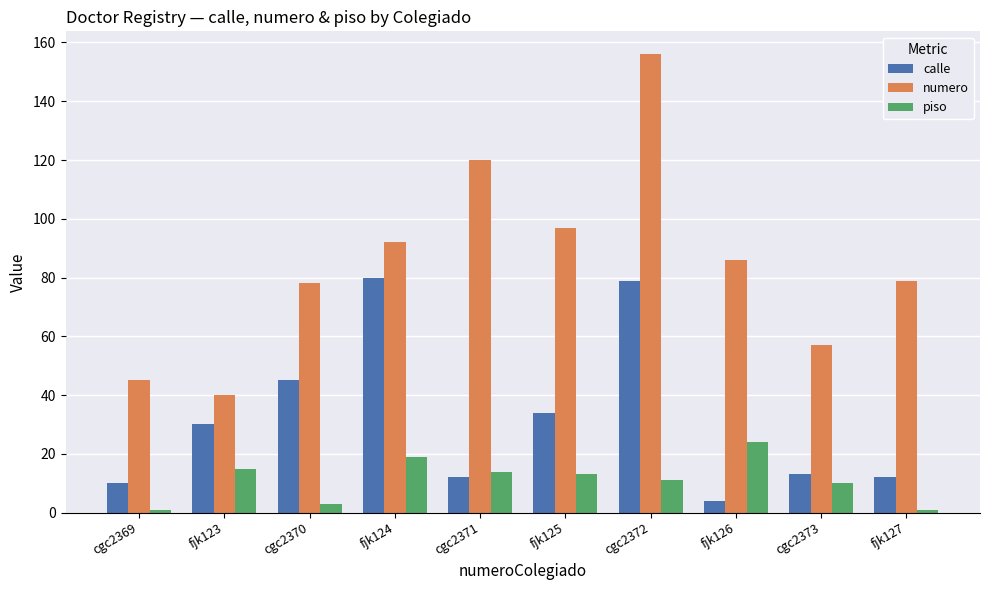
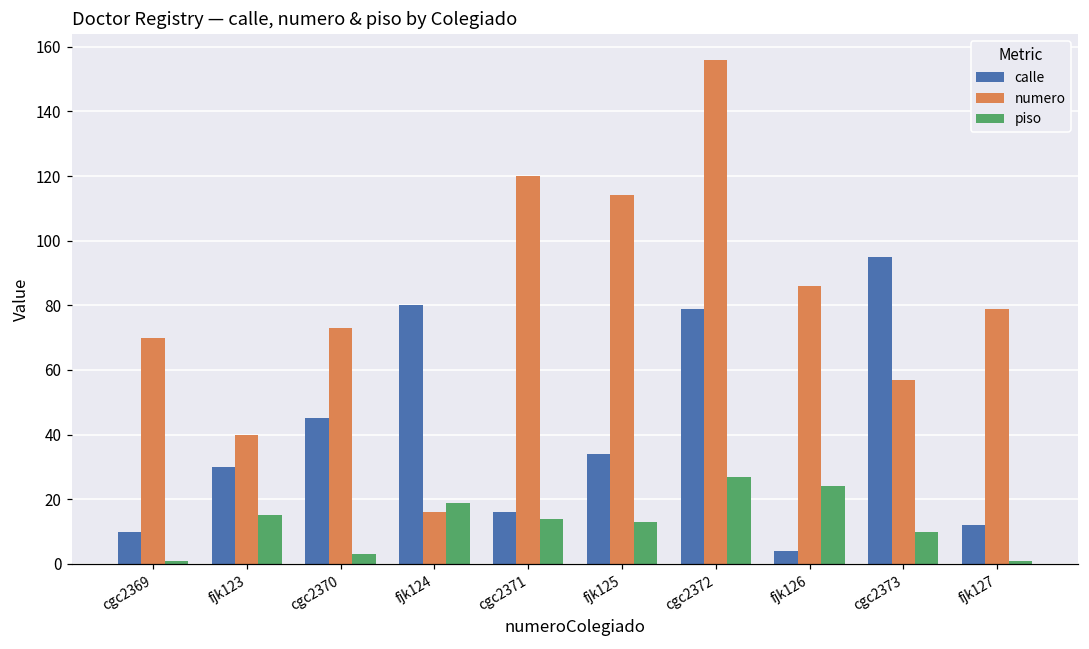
  {
    "calle": {
      "cgc2369": 10,
      "fjk123": 30,
      "cgc2370": 45,
      "fjk124": 80,
-     "cgc2371": 12,
+     "cgc2371": 16,
      "fjk125": 34,
      "cgc2372": 79,
      "fjk126": 4,
-     "cgc2373": 13,
+     "cgc2373": 95,
      "fjk127": 12
    },
    "numero": {
-     "cgc2369": 45,
+     "cgc2369": 70,
      "fjk123": 40,
-     "cgc2370": 78,
-     "fjk124": 92,
+     "cgc2370": 73,
+     "fjk124": 16,
      "cgc2371": 120,
-     "fjk125": 97,
+     "fjk125": 114,
      "cgc2372": 156,
      "fjk126": 86,
      "cgc2373": 57,
      "fjk127": 79
    },
    "piso": {
      "cgc2369": 1,
      "fjk123": 15,
      "cgc2370": 3,
      "fjk124": 19,
      "cgc2371": 14,
      "fjk125": 13,
-     "cgc2372": 11,
+     "cgc2372": 27,
      "fjk126": 24,
      "cgc2373": 10,
      "fjk127": 1
    }
  }
